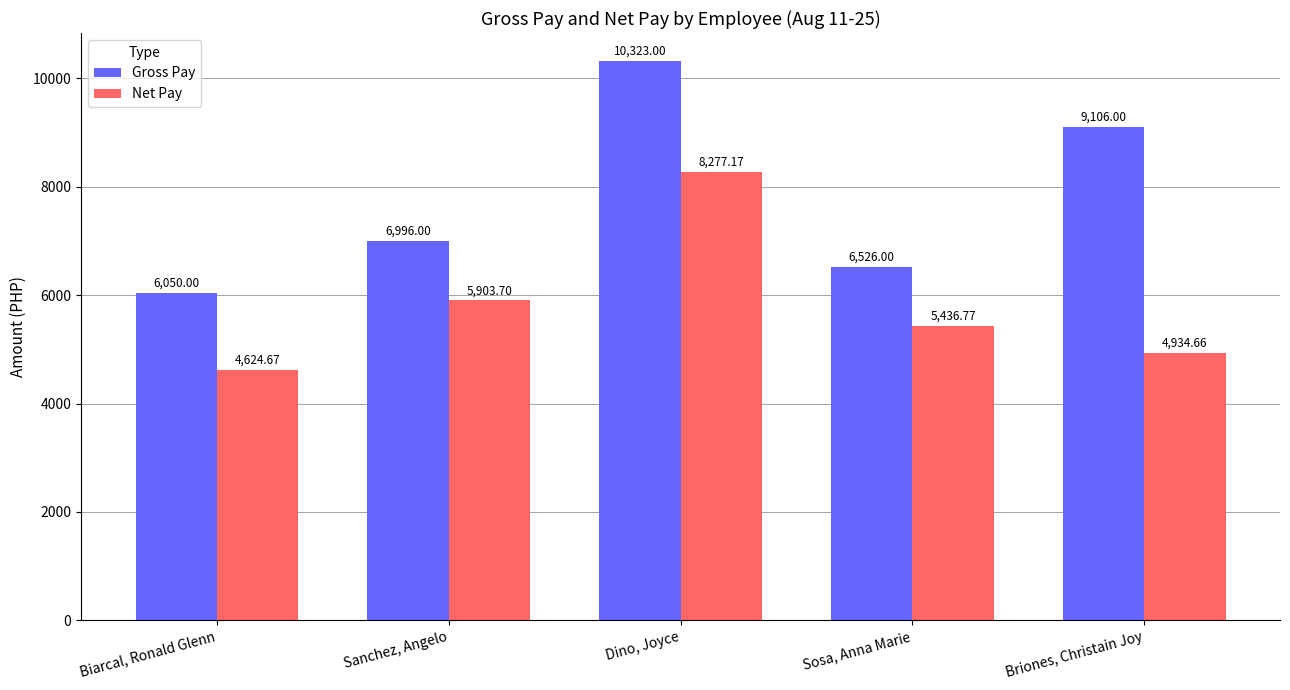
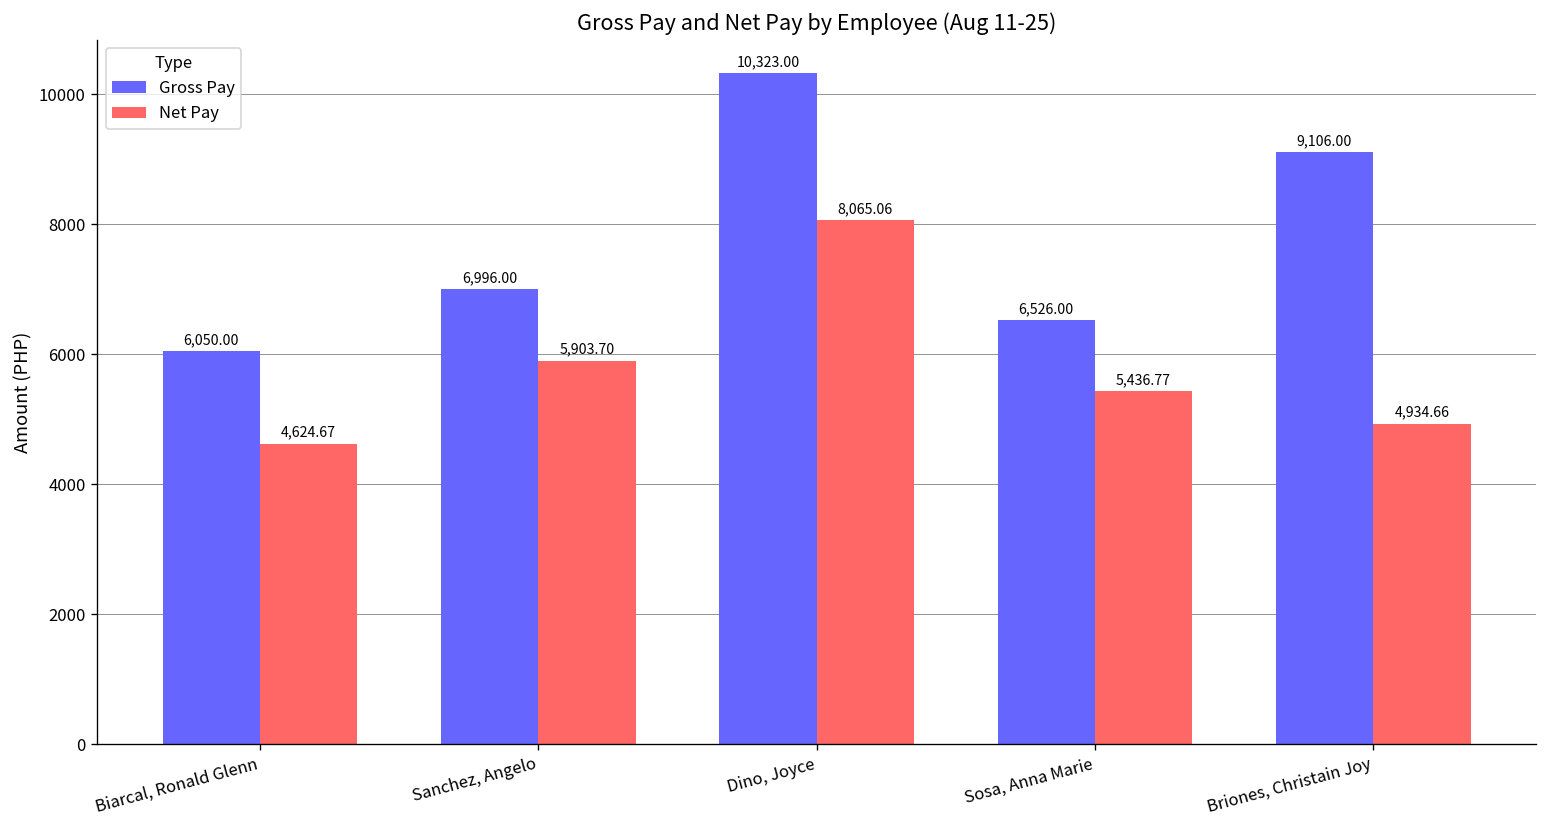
  {
    "Gross Pay": {
      "Biarcal, Ronald Glenn": "6,050.00",
      "Sanchez, Angelo": "6,996.00",
      "Dino, Joyce": "10,323.00",
      "Sosa, Anna Marie": "6,526.00",
      "Briones, Christain Joy": "9,106.00"
    },
    "Net Pay": {
      "Biarcal, Ronald Glenn": "4,624.67",
      "Sanchez, Angelo": "5,903.70",
-     "Dino, Joyce": "8,277.17",
+     "Dino, Joyce": "8,065.06",
      "Sosa, Anna Marie": "5,436.77",
      "Briones, Christain Joy": "4,934.66"
    }
  }
